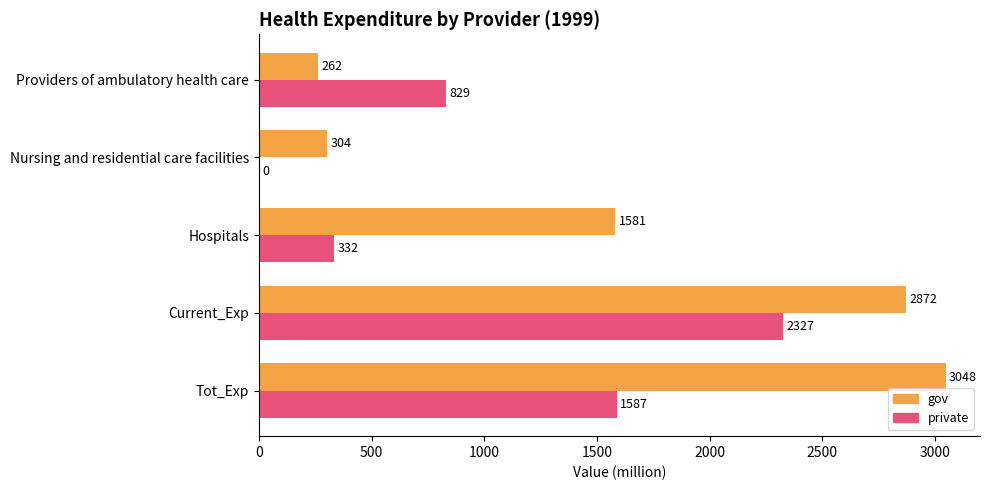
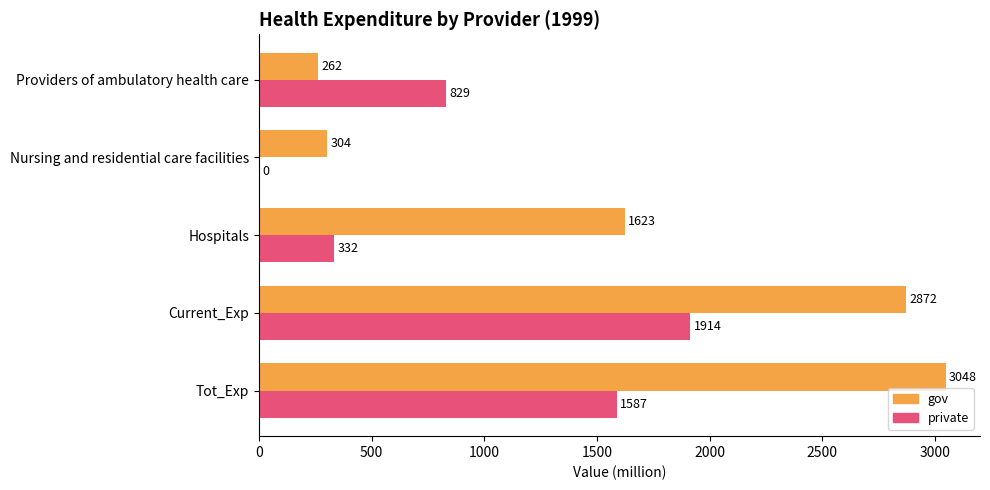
  {
    "gov": {
      "Providers of ambulatory health care": 262,
      "Nursing and residential care facilities": 304,
-     "Hospitals": 1581,
+     "Hospitals": 1623,
      "Current_Exp": 2872,
      "Tot_Exp": 3048
    },
    "private": {
      "Providers of ambulatory health care": 829,
      "Nursing and residential care facilities": 0,
      "Hospitals": 332,
-     "Current_Exp": 2327,
+     "Current_Exp": 1914,
      "Tot_Exp": 1587
    }
  }
